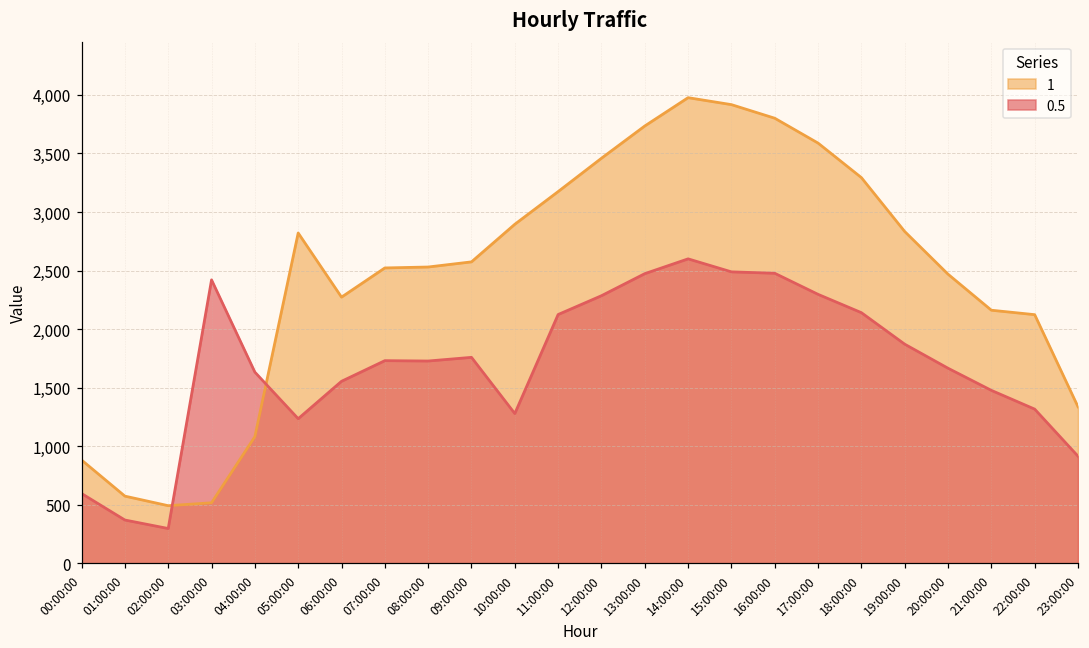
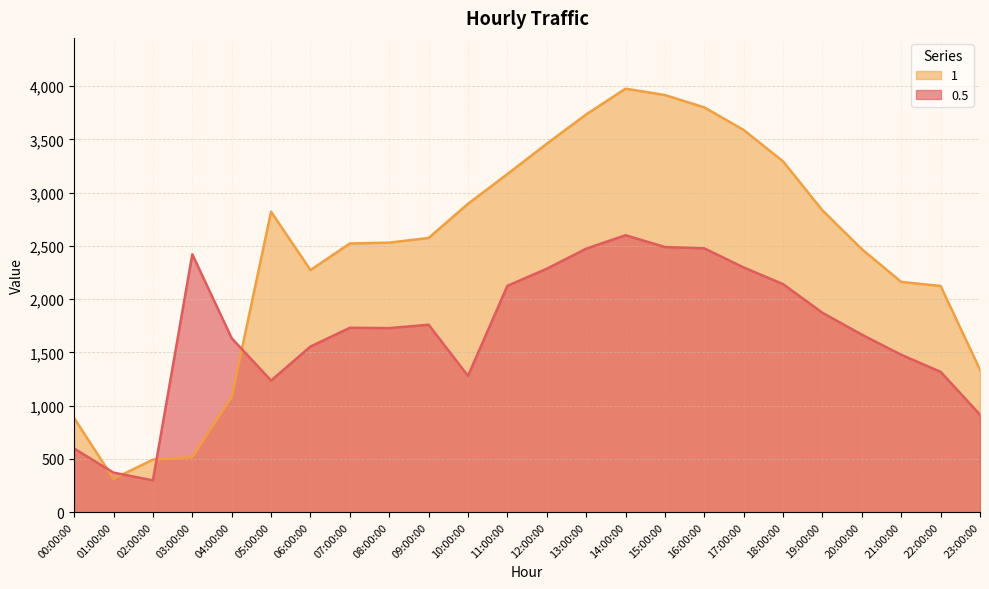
  {
    "1": {
      "00:00:00": "880",
-     "01:00:00": "570",
+     "01:00:00": "310",
      "02:00:00": "490",
      "03:00:00": "520",
      "04:00:00": "1,080",
      "05:00:00": "2,820",
      "06:00:00": "2,270",
      "07:00:00": "2,520",
      "08:00:00": "2,530",
      "09:00:00": "2,570",
      "10:00:00": "2,900",
      "11:00:00": "3,170",
      "12:00:00": "3,460",
      "13:00:00": "3,730",
      "14:00:00": "3,980",
      "15:00:00": "3,920",
      "16:00:00": "3,800",
      "17:00:00": "3,590",
      "18:00:00": "3,290",
      "19:00:00": "2,830",
      "20:00:00": "2,470",
      "21:00:00": "2,160",
      "22:00:00": "2,120",
      "23:00:00": "1,340"
    },
    "0.5": {
      "00:00:00": "600",
      "01:00:00": "370",
      "02:00:00": "300",
      "03:00:00": "2,420",
      "04:00:00": "1,630",
      "05:00:00": "1,240",
      "06:00:00": "1,550",
      "07:00:00": "1,730",
      "08:00:00": "1,730",
      "09:00:00": "1,760",
      "10:00:00": "1,280",
      "11:00:00": "2,120",
      "12:00:00": "2,290",
      "13:00:00": "2,470",
      "14:00:00": "2,600",
      "15:00:00": "2,490",
      "16:00:00": "2,480",
      "17:00:00": "2,300",
      "18:00:00": "2,140",
      "19:00:00": "1,870",
      "20:00:00": "1,670",
      "21:00:00": "1,480",
      "22:00:00": "1,320",
      "23:00:00": "920"
    }
  }
